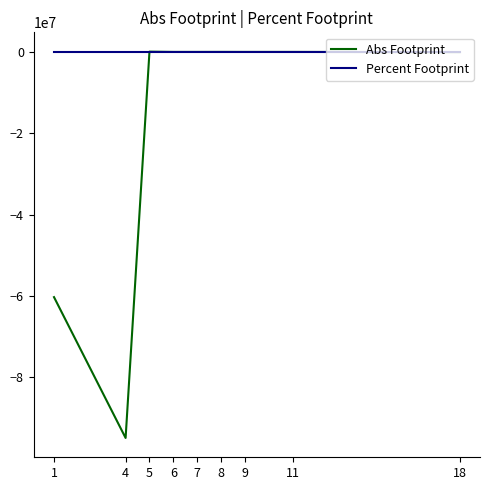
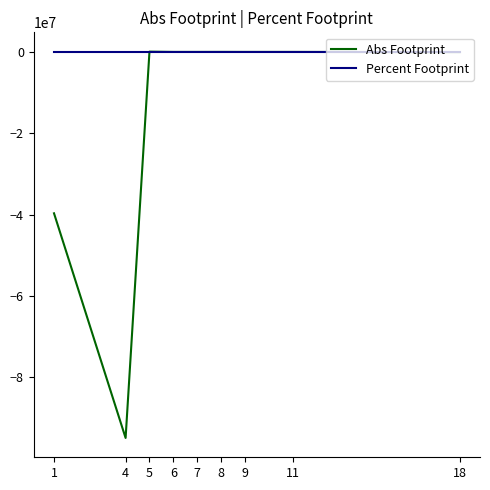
  {
    "Abs Footprint": {
-     "1": -60000000,
+     "1": -40000000,
      "4": -95000000
    },
    "Percent Footprint": {
      "1": 0,
      "4": 0
    }
  }
